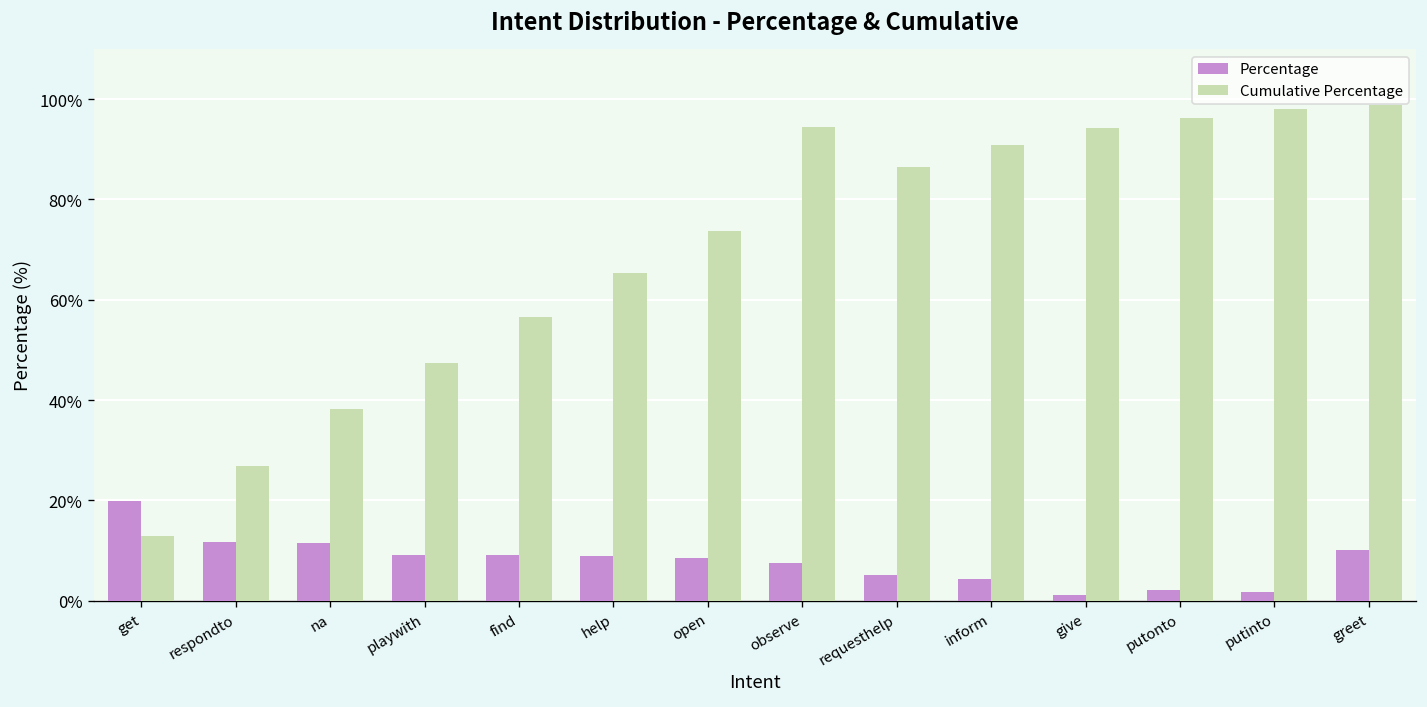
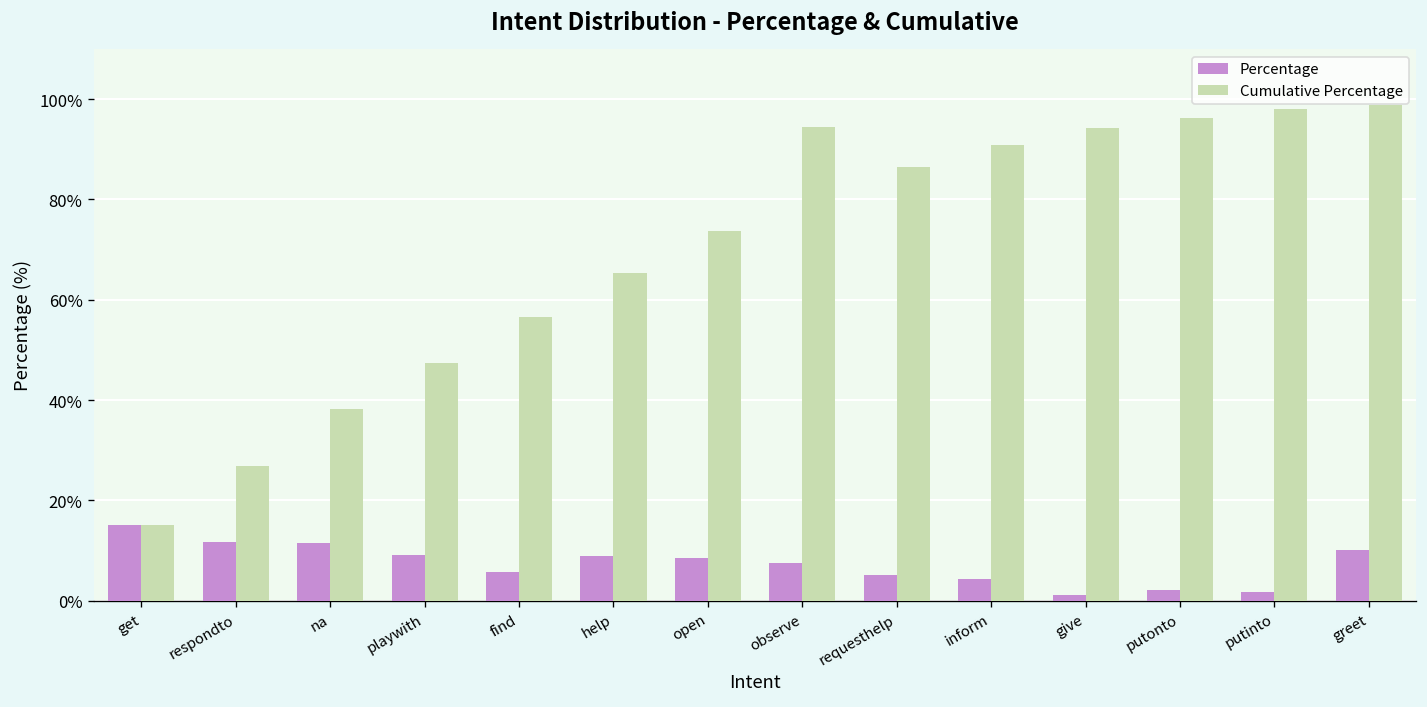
  {
    "Percentage": {
-     "get": "20%",
+     "get": "15%",
      "respondto": "12%",
      "na": "11%",
      "playwith": "9%",
-     "find": "9%",
+     "find": "6%",
      "help": "9%",
      "open": "8%",
      "observe": "8%",
      "requesthelp": "5%",
      "inform": "4%",
      "give": "1%",
      "putonto": "2%",
      "putinto": "2%",
      "greet": "10%"
    },
    "Cumulative Percentage": {
-     "get": "13%",
+     "get": "15%",
      "respondto": "27%",
      "na": "38%",
      "playwith": "47%",
      "find": "56%",
      "help": "65%",
      "open": "74%",
      "observe": "94%",
      "requesthelp": "87%",
      "inform": "91%",
      "give": "94%",
      "putonto": "96%",
      "putinto": "98%"
    }
  }
